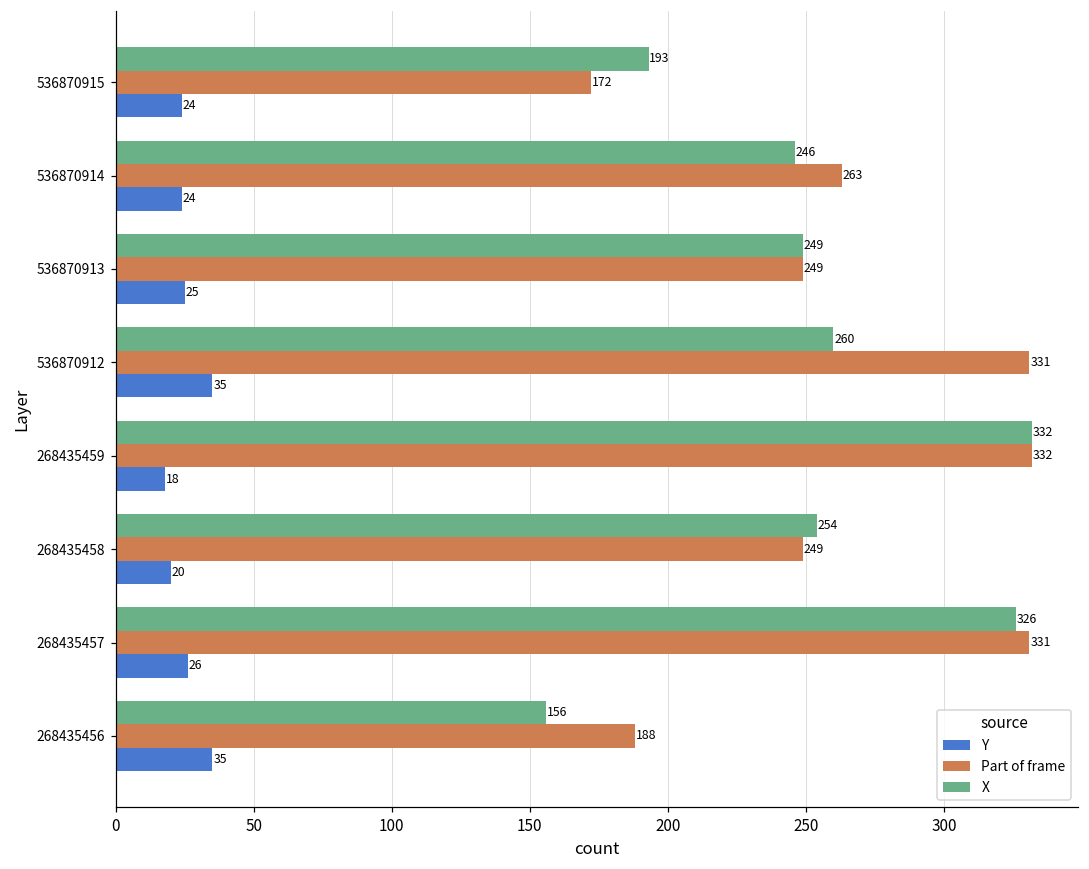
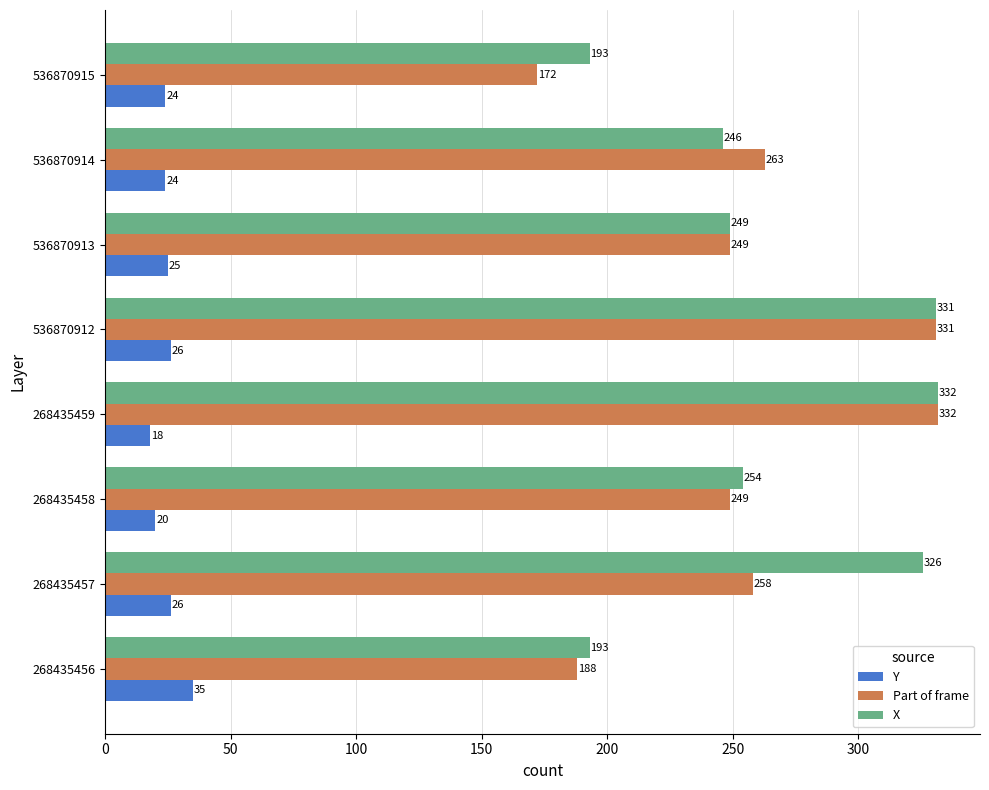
  {
    "Y": {
      "536870915": 24,
      "536870914": 24,
      "536870913": 25,
-     "536870912": 35,
+     "536870912": 26,
      "268435459": 18,
      "268435458": 20,
      "268435457": 26,
      "268435456": 35
    },
    "Part of frame": {
      "536870915": 172,
      "536870914": 263,
      "536870913": 249,
      "536870912": 331,
      "268435459": 332,
      "268435458": 249,
-     "268435457": 331,
+     "268435457": 258,
      "268435456": 188
    },
    "X": {
      "536870915": 193,
      "536870914": 246,
      "536870913": 249,
-     "536870912": 260,
+     "536870912": 331,
      "268435459": 332,
      "268435458": 254,
      "268435457": 326,
-     "268435456": 156
+     "268435456": 193
    }
  }
